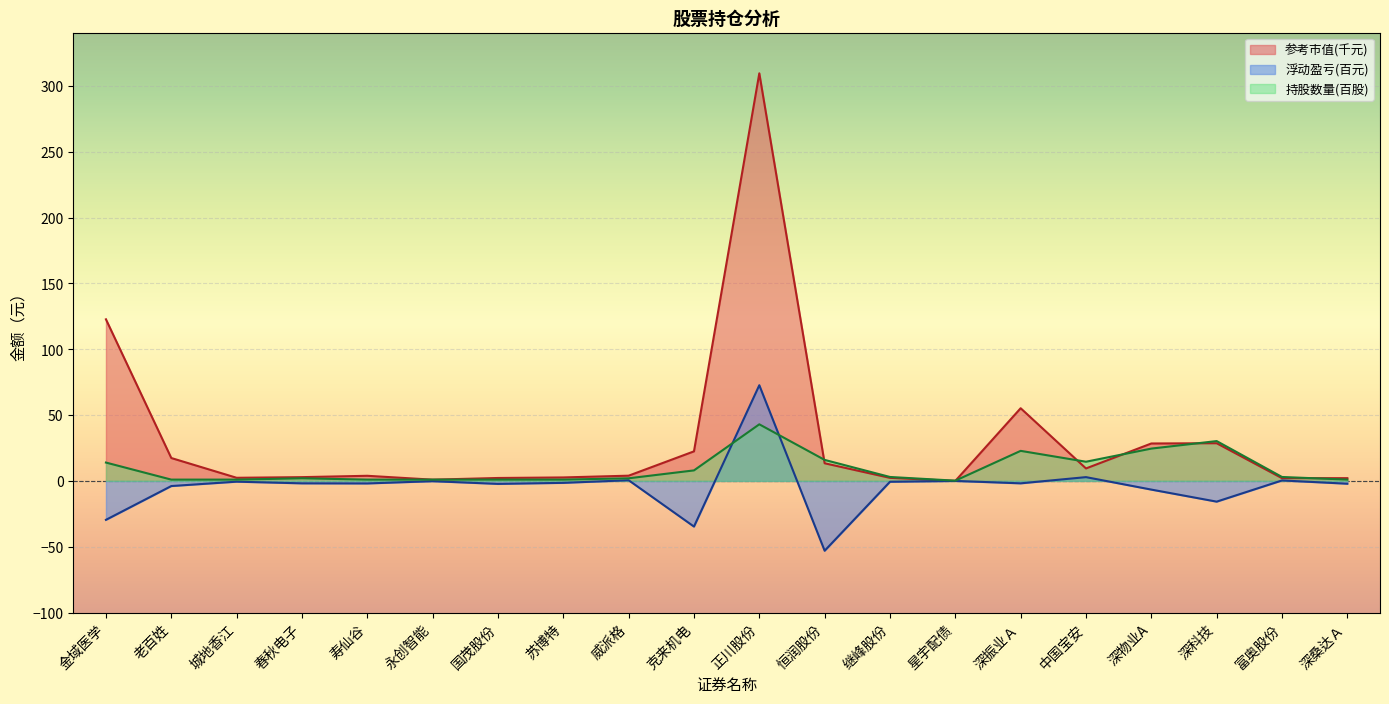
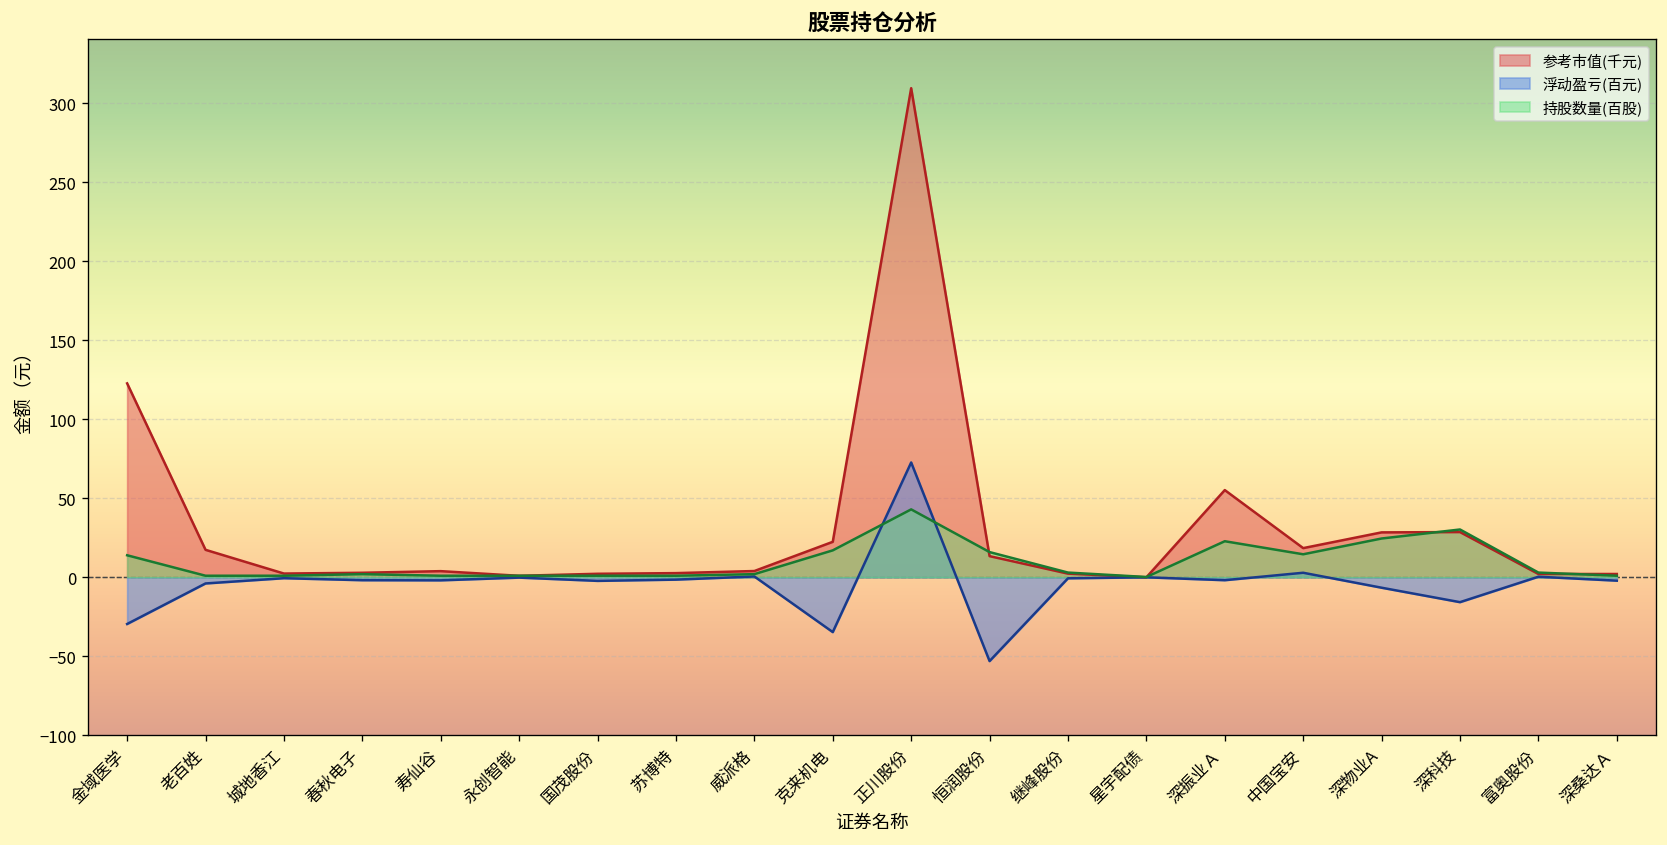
  {
    "参考市值(千元)": {
      "金域医学": 123,
      "老百姓": 17,
      "寿仙谷": 4,
      "威派格": 4,
      "克来机电": 22,
      "正川股份": 310,
      "恒润股份": 13,
      "深振业Ａ": 55,
-     "中国宝安": 9,
+     "中国宝安": 18,
      "深物业A": 28
    },
    "持股数量(百股)": {
      "金域医学": 14,
-     "克来机电": 8,
+     "克来机电": 17,
      "正川股份": 43,
      "恒润股份": 16,
      "深振业Ａ": 23,
      "中国宝安": 15,
      "深物业A": 25
    }
  }
